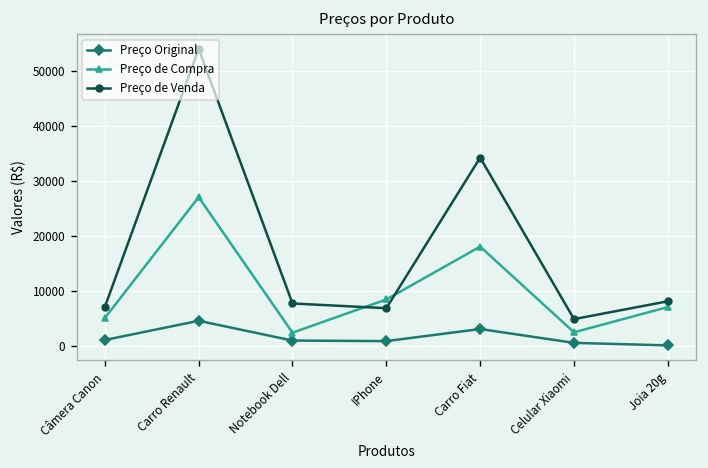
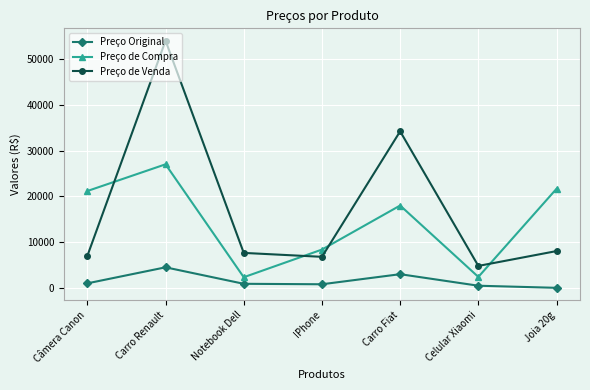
  {
    "Preço de Compra": {
-     "Câmera Canon": 5000,
+     "Câmera Canon": 21000,
      "Carro Renault": 27000,
      "Notebook Dell": 2000,
      "IPhone": 8000,
      "Carro Fiat": 18000,
      "Celular Xiaomi": 2000,
-     "Joia 20g": 7000
+     "Joia 20g": 22000
    }
  }
